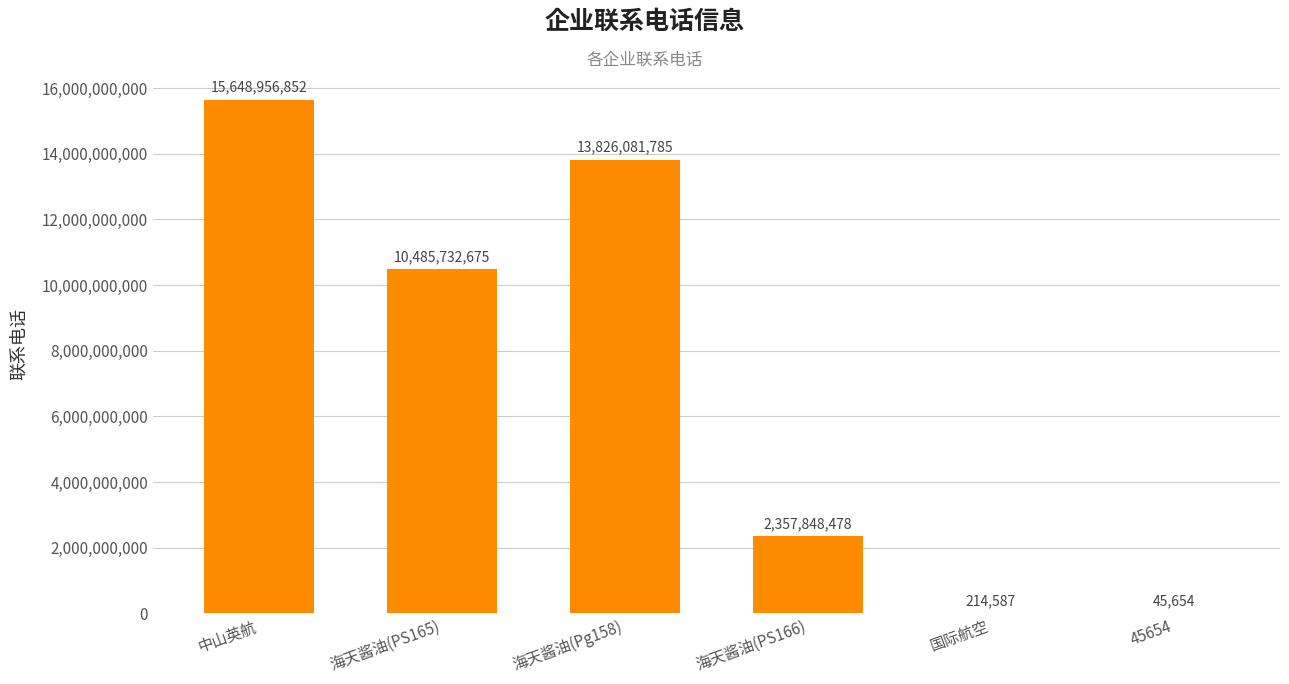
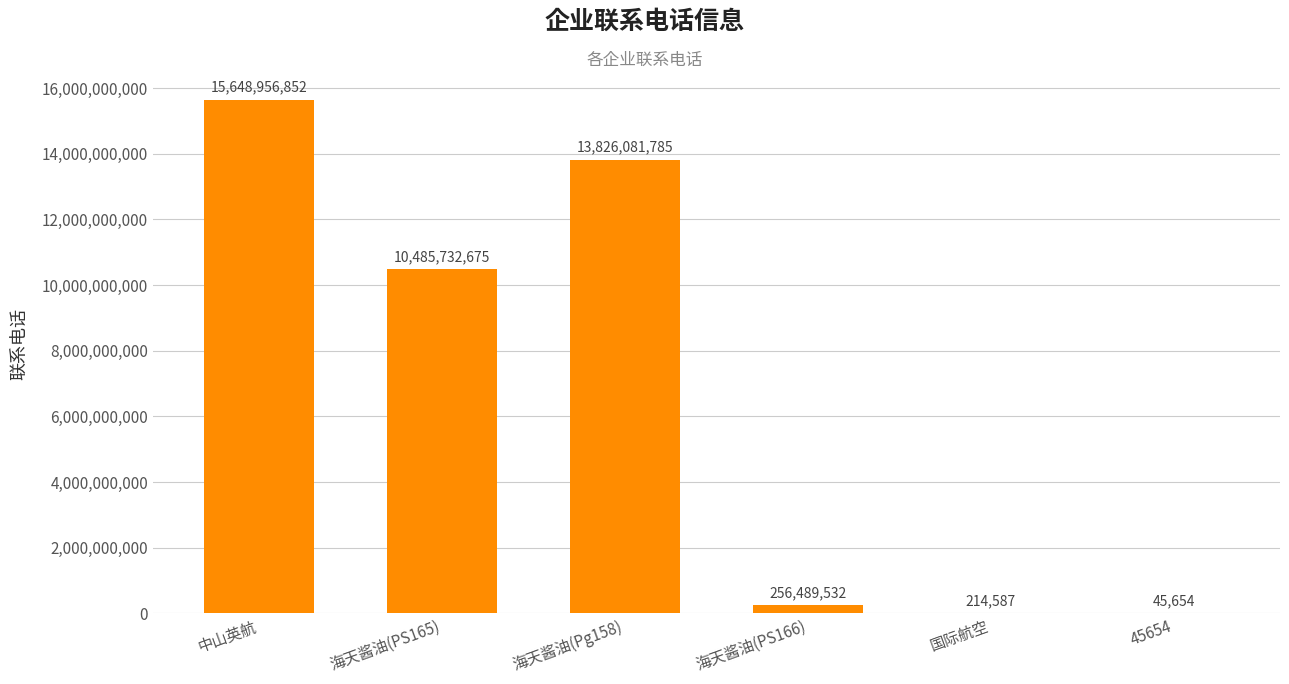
  {
    "中山英航": "15,648,956,852",
    "海天酱油(PS165)": "10,485,732,675",
    "海天酱油(Pg158)": "13,826,081,785",
-   "海天酱油(PS166)": "2,357,848,478",
+   "海天酱油(PS166)": "256,489,532",
    "国际航空": "214,587",
    "45654": "45,654"
  }
